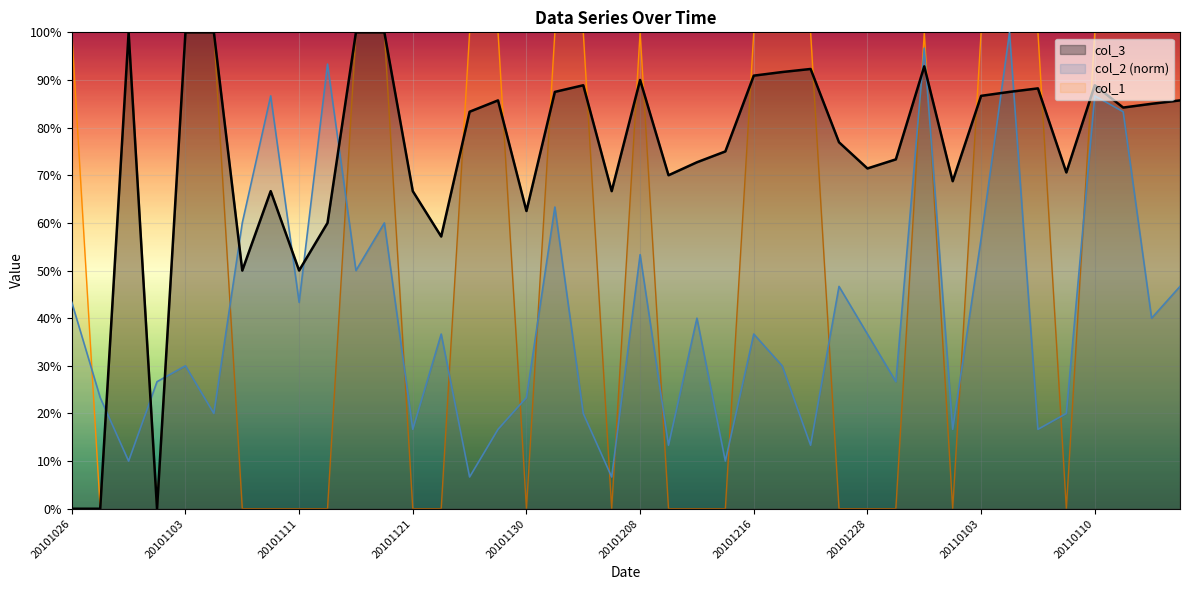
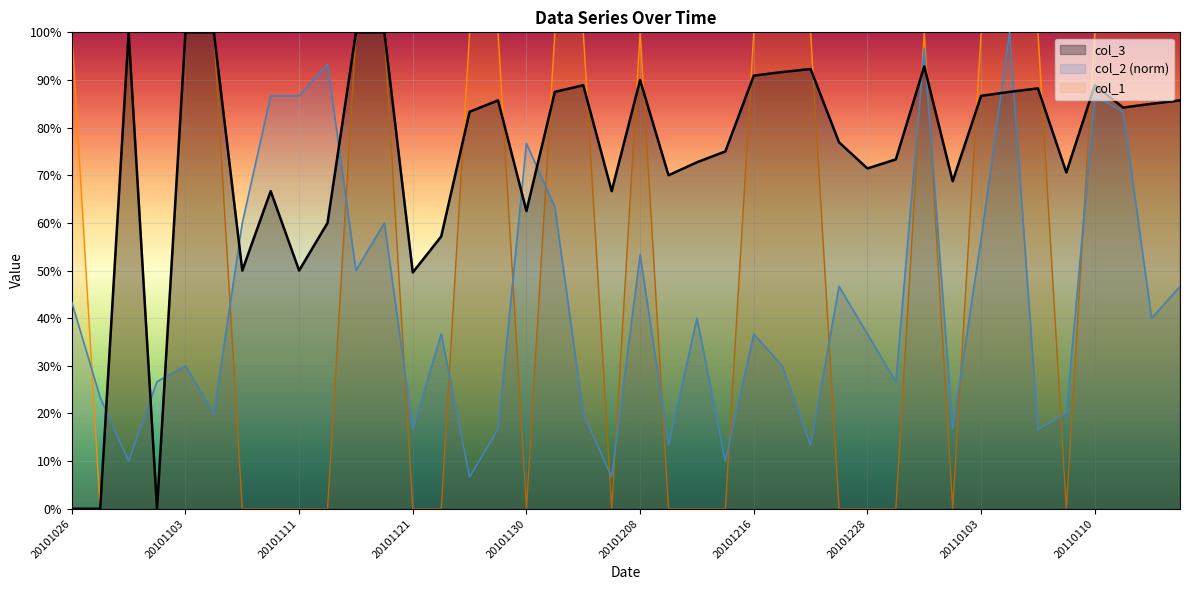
  {
    "col_3": {
      "20101026": "0%",
      "20101111": "50%",
-     "20101121": "67%",
+     "20101121": "50%",
      "20101130": "63%",
      "20101208": "90%",
      "20101216": "91%",
      "20101228": "71%",
      "20110103": "87%"
    },
    "col_2 (norm)": {
      "20101026": "43%",
      "20101103": "30%",
-     "20101111": "43%",
+     "20101111": "87%",
      "20101121": "17%",
-     "20101130": "23%",
+     "20101130": "77%",
      "20101208": "53%",
      "20101216": "37%",
      "20101228": "37%",
      "20110103": "57%"
    },
    "col_1": {
      "20101026": "100%",
      "20101111": "0%",
      "20101121": "0%",
      "20101130": "0%",
      "20101208": "100%",
      "20101216": "100%",
      "20101228": "0%",
      "20110103": "100%",
      "20110110": "100%"
    }
  }
